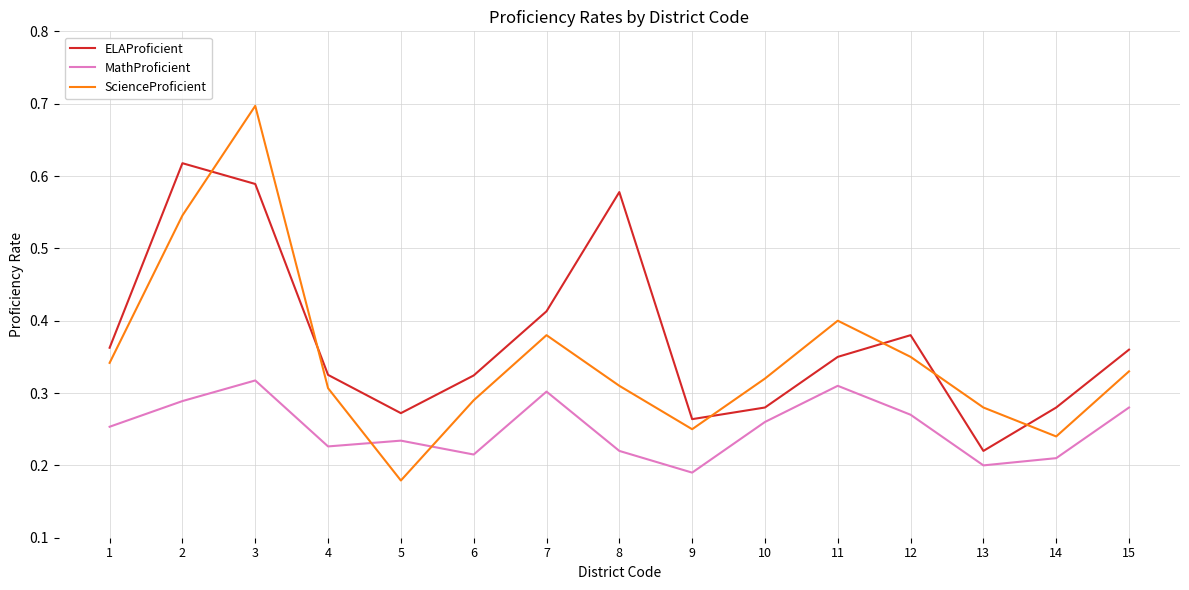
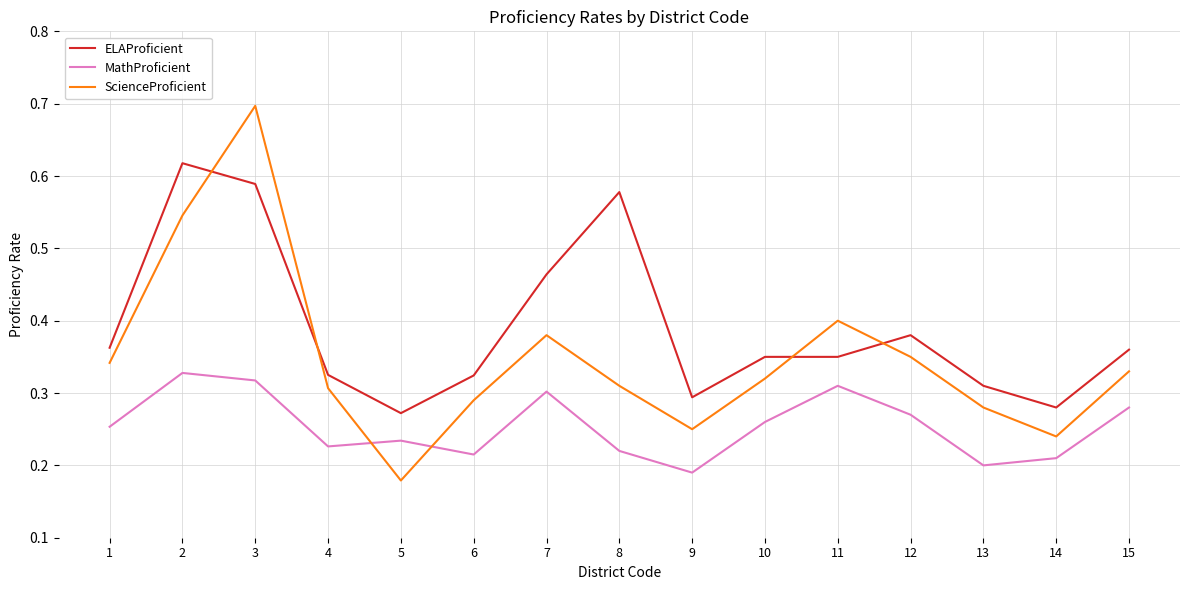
  {
    "ELAProficient": {
      "1": 0.36,
      "2": 0.62,
      "3": 0.59,
      "4": 0.33,
      "5": 0.27,
      "6": 0.32,
-     "7": 0.41,
+     "7": 0.46,
      "8": 0.58,
-     "9": 0.26,
-     "10": 0.28,
+     "9": 0.29,
+     "10": 0.35,
      "11": 0.35,
      "12": 0.38,
-     "13": 0.22,
+     "13": 0.31,
      "14": 0.28,
      "15": 0.36
    },
    "MathProficient": {
      "1": 0.25,
-     "2": 0.29,
+     "2": 0.33,
      "3": 0.32,
      "4": 0.23,
      "5": 0.23,
      "6": 0.22,
      "7": 0.30,
      "8": 0.22,
      "9": 0.19,
      "10": 0.26,
      "11": 0.31,
      "12": 0.27,
      "13": 0.20,
      "14": 0.21,
      "15": 0.28
    },
    "ScienceProficient": {
      "1": 0.34,
      "2": 0.55,
      "3": 0.70,
      "4": 0.31,
      "5": 0.18,
      "6": 0.29,
      "7": 0.38,
      "8": 0.31,
      "9": 0.25,
      "10": 0.32,
      "11": 0.40,
      "12": 0.35,
      "13": 0.28,
      "14": 0.24,
      "15": 0.33
    }
  }
